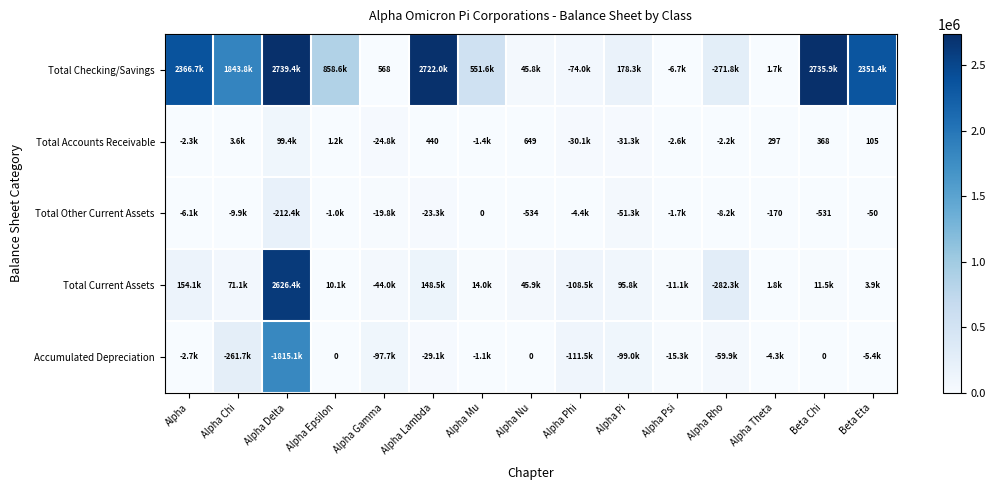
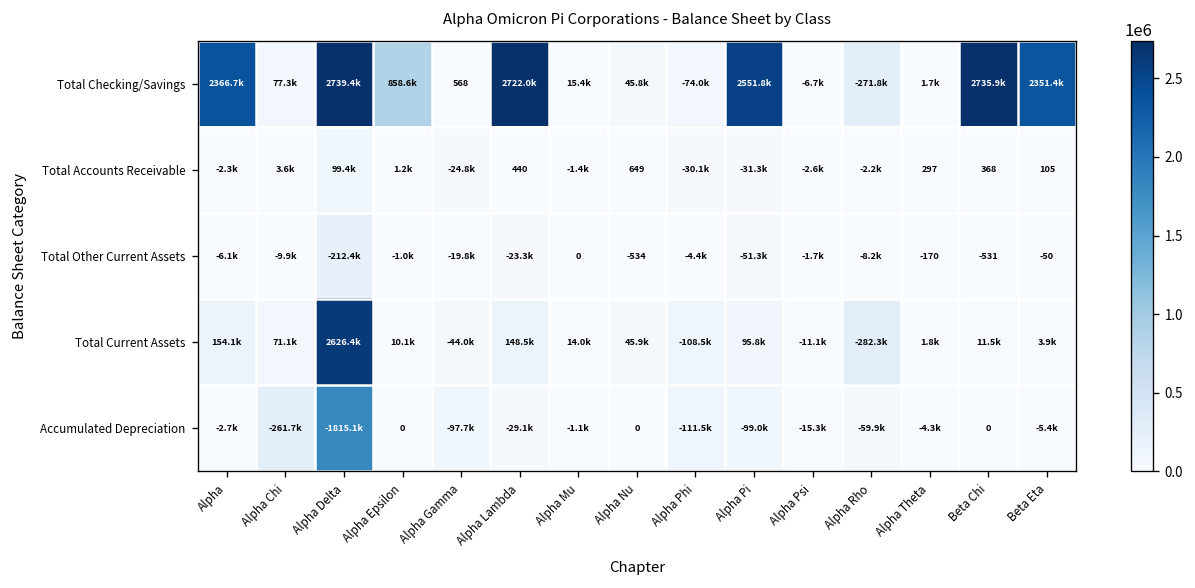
  {
    "Total Checking/Savings": {
      "Alpha": "2366.7k",
-     "Alpha Chi": "1843.8k",
+     "Alpha Chi": "77.3k",
      "Alpha Delta": "2739.4k",
      "Alpha Epsilon": "858.6k",
      "Alpha Gamma": "568",
      "Alpha Lambda": "2722.0k",
-     "Alpha Mu": "551.6k",
+     "Alpha Mu": "15.4k",
      "Alpha Nu": "45.8k",
      "Alpha Phi": "-74.0k",
-     "Alpha Pi": "178.3k",
+     "Alpha Pi": "2551.8k",
      "Alpha Psi": "-6.7k",
      "Alpha Rho": "-271.8k",
      "Alpha Theta": "1.7k",
      "Beta Chi": "2735.9k",
      "Beta Eta": "2351.4k"
    },
    "Total Accounts Receivable": {
      "Alpha": "-2.3k",
      "Alpha Chi": "3.6k",
      "Alpha Delta": "99.4k",
      "Alpha Epsilon": "1.2k",
      "Alpha Gamma": "-24.8k",
      "Alpha Lambda": "440",
      "Alpha Mu": "-1.4k",
      "Alpha Nu": "649",
      "Alpha Phi": "-30.1k",
      "Alpha Pi": "-31.3k",
      "Alpha Psi": "-2.6k",
      "Alpha Rho": "-2.2k",
      "Alpha Theta": "297",
      "Beta Chi": "368",
      "Beta Eta": "105"
    },
    "Total Other Current Assets": {
      "Alpha": "-6.1k",
      "Alpha Chi": "-9.9k",
      "Alpha Delta": "-212.4k",
      "Alpha Epsilon": "-1.0k",
      "Alpha Gamma": "-19.8k",
      "Alpha Lambda": "-23.3k",
      "Alpha Mu": "0",
      "Alpha Nu": "-534",
      "Alpha Phi": "-4.4k",
      "Alpha Pi": "-51.3k",
      "Alpha Psi": "-1.7k",
      "Alpha Rho": "-8.2k",
      "Alpha Theta": "-170",
      "Beta Chi": "-531",
      "Beta Eta": "-50"
    },
    "Total Current Assets": {
      "Alpha": "154.1k",
      "Alpha Chi": "71.1k",
      "Alpha Delta": "2626.4k",
      "Alpha Epsilon": "10.1k",
      "Alpha Gamma": "-44.0k",
      "Alpha Lambda": "148.5k",
      "Alpha Mu": "14.0k",
      "Alpha Nu": "45.9k",
      "Alpha Phi": "-108.5k",
      "Alpha Pi": "95.8k",
      "Alpha Psi": "-11.1k",
      "Alpha Rho": "-282.3k",
      "Alpha Theta": "1.8k",
      "Beta Chi": "11.5k",
      "Beta Eta": "3.9k"
    },
    "Accumulated Depreciation": {
      "Alpha": "-2.7k",
      "Alpha Chi": "-261.7k",
      "Alpha Delta": "-1815.1k",
      "Alpha Epsilon": "0",
      "Alpha Gamma": "-97.7k",
      "Alpha Lambda": "-29.1k",
      "Alpha Mu": "-1.1k",
      "Alpha Nu": "0",
      "Alpha Phi": "-111.5k",
      "Alpha Pi": "-99.0k",
      "Alpha Psi": "-15.3k",
      "Alpha Rho": "-59.9k",
      "Alpha Theta": "-4.3k",
      "Beta Chi": "0",
      "Beta Eta": "-5.4k"
    }
  }
